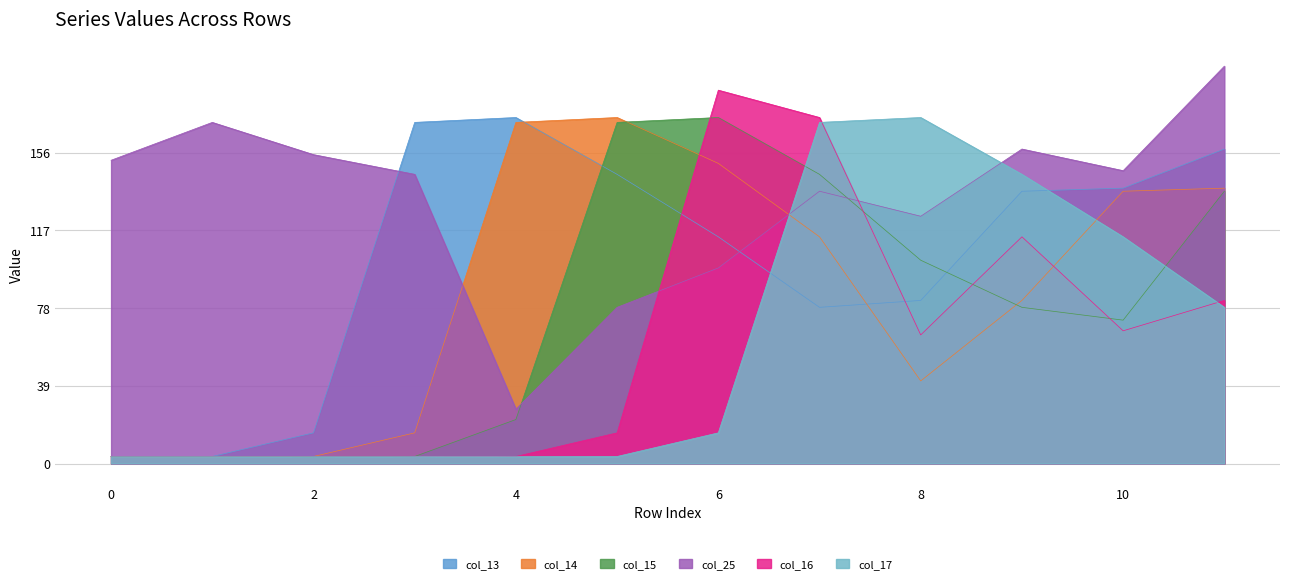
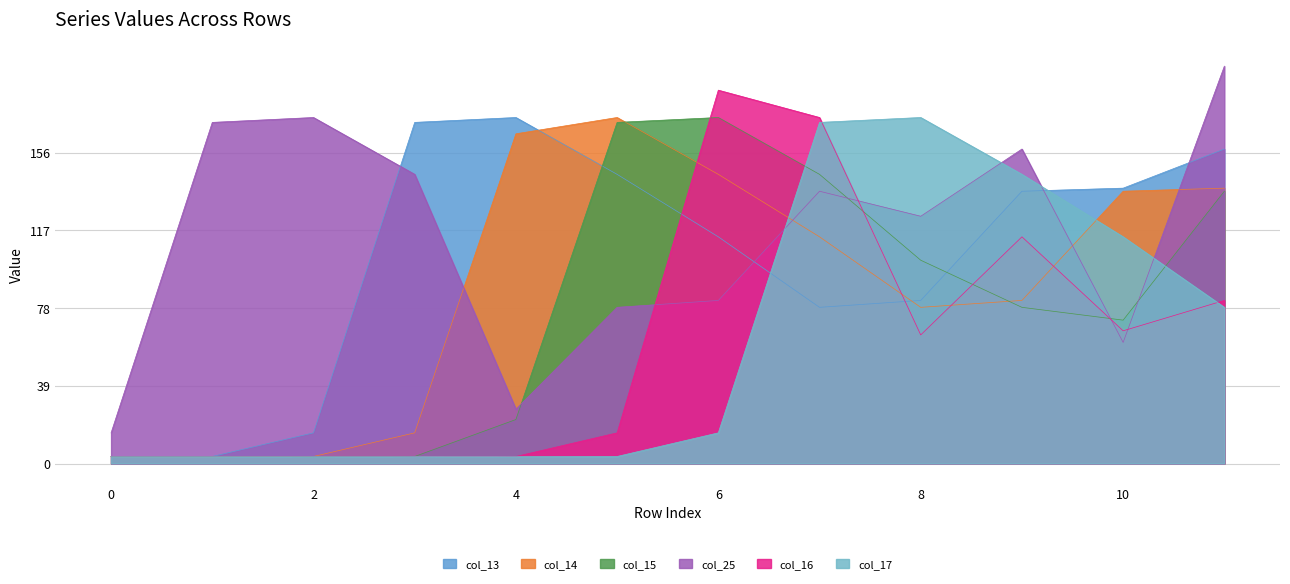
  {
    "col_14": {
-     "4": 171,
-     "6": 151,
-     "8": 41,
+     "4": 165,
+     "6": 145,
+     "8": 78,
      "10": 137
    },
    "col_15": {
      "4": 22,
      "6": 174,
      "8": 102,
      "10": 72
    },
    "col_25": {
-     "0": 152,
-     "2": 155,
+     "0": 15,
+     "2": 174,
      "4": 27,
-     "6": 98,
+     "6": 82,
      "8": 124,
-     "10": 147
+     "10": 61
    },
    "col_16": {
      "6": 187,
      "8": 65,
      "10": 67
    }
  }
